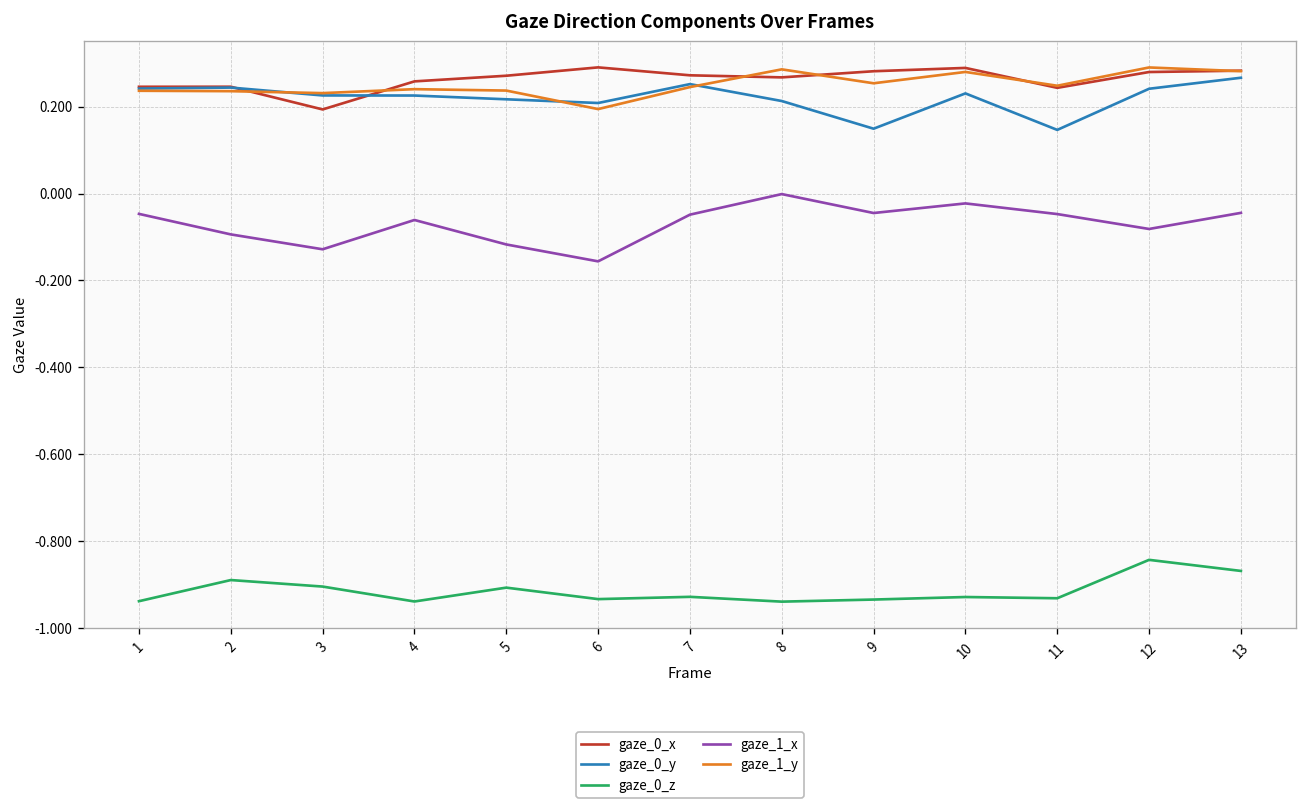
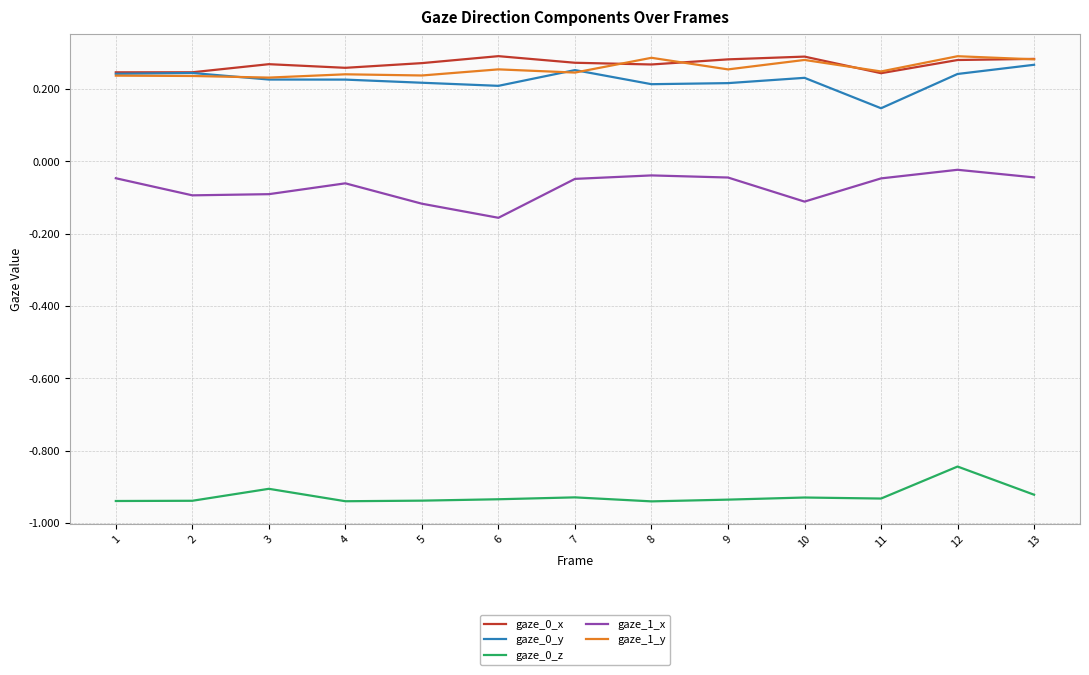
  {
    "gaze_0_x": {
-     "3": 0.19,
+     "3": 0.27,
      "4": 0.26,
      "5": 0.27,
      "6": 0.29,
      "7": 0.27,
      "8": 0.27,
      "9": 0.28,
      "10": 0.29,
      "12": 0.28
    },
    "gaze_0_y": {
      "4": 0.23,
      "5": 0.22,
      "6": 0.21,
      "8": 0.21,
-     "9": 0.15,
+     "9": 0.22,
      "10": 0.23,
      "11": 0.15,
      "12": 0.24,
      "13": 0.27
    },
    "gaze_0_z": {
      "1": -0.94,
-     "2": -0.89,
+     "2": -0.94,
      "3": -0.90,
      "4": -0.94,
-     "5": -0.91,
+     "5": -0.94,
      "6": -0.93,
      "7": -0.93,
      "8": -0.94,
      "9": -0.93,
      "10": -0.93,
      "11": -0.93,
      "12": -0.84,
-     "13": -0.87
+     "13": -0.92
    },
    "gaze_1_x": {
      "1": -0.05,
      "2": -0.09,
-     "3": -0.13,
+     "3": -0.09,
      "4": -0.06,
      "5": -0.12,
      "6": -0.16,
      "7": -0.05,
-     "8": 0.00,
+     "8": -0.04,
      "9": -0.04,
-     "10": -0.02,
+     "10": -0.11,
      "11": -0.05,
-     "12": -0.08,
+     "12": -0.02,
      "13": -0.04
    },
    "gaze_1_y": {
      "2": 0.24,
      "4": 0.24,
      "5": 0.24,
-     "6": 0.19,
+     "6": 0.25,
      "8": 0.29,
      "9": 0.25,
      "10": 0.28,
      "12": 0.29
    }
  }
